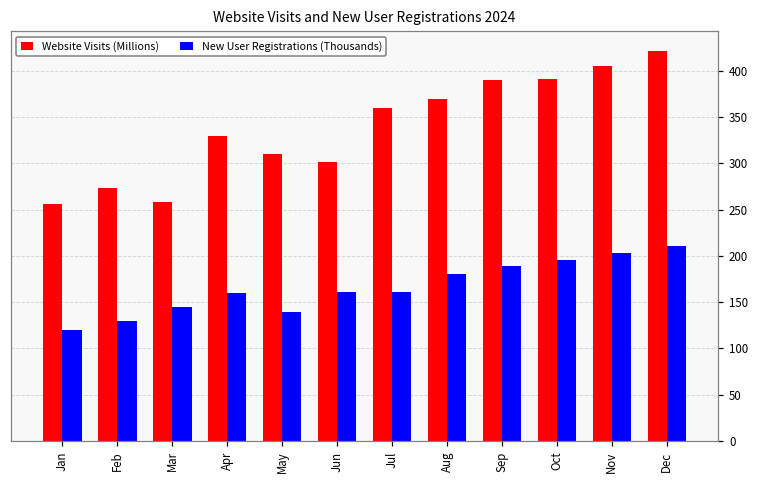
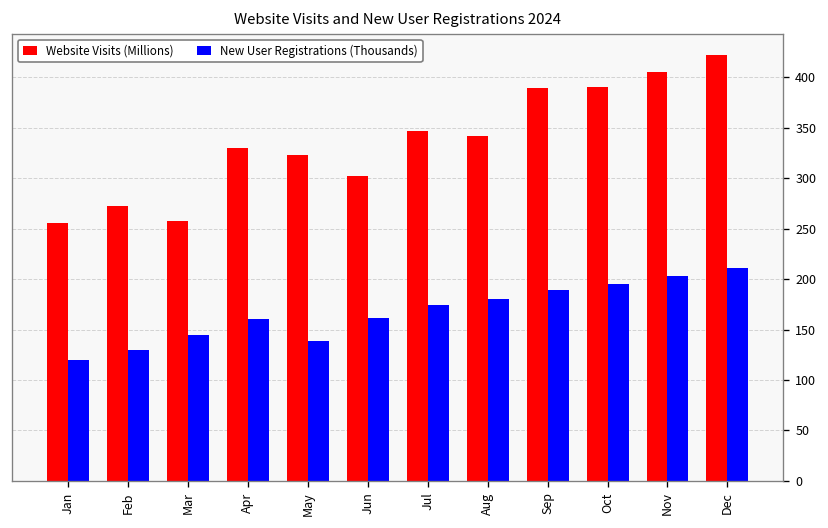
  {
    "Website Visits (Millions)": {
      "Jan": 260,
      "Feb": 270,
      "Mar": 260,
      "Apr": 330,
-     "May": 310,
+     "May": 320,
      "Jun": 300,
-     "Jul": 360,
-     "Aug": 370,
+     "Jul": 350,
+     "Aug": 340,
      "Sep": 390,
      "Oct": 390,
      "Nov": 410,
      "Dec": 420
    },
    "New User Registrations (Thousands)": {
      "Jan": 120,
      "Feb": 130,
      "Mar": 150,
      "Apr": 160,
      "May": 140,
      "Jun": 160,
-     "Jul": 160,
+     "Jul": 170,
      "Aug": 180,
      "Sep": 190,
      "Oct": 200,
      "Nov": 200,
      "Dec": 210
    }
  }
